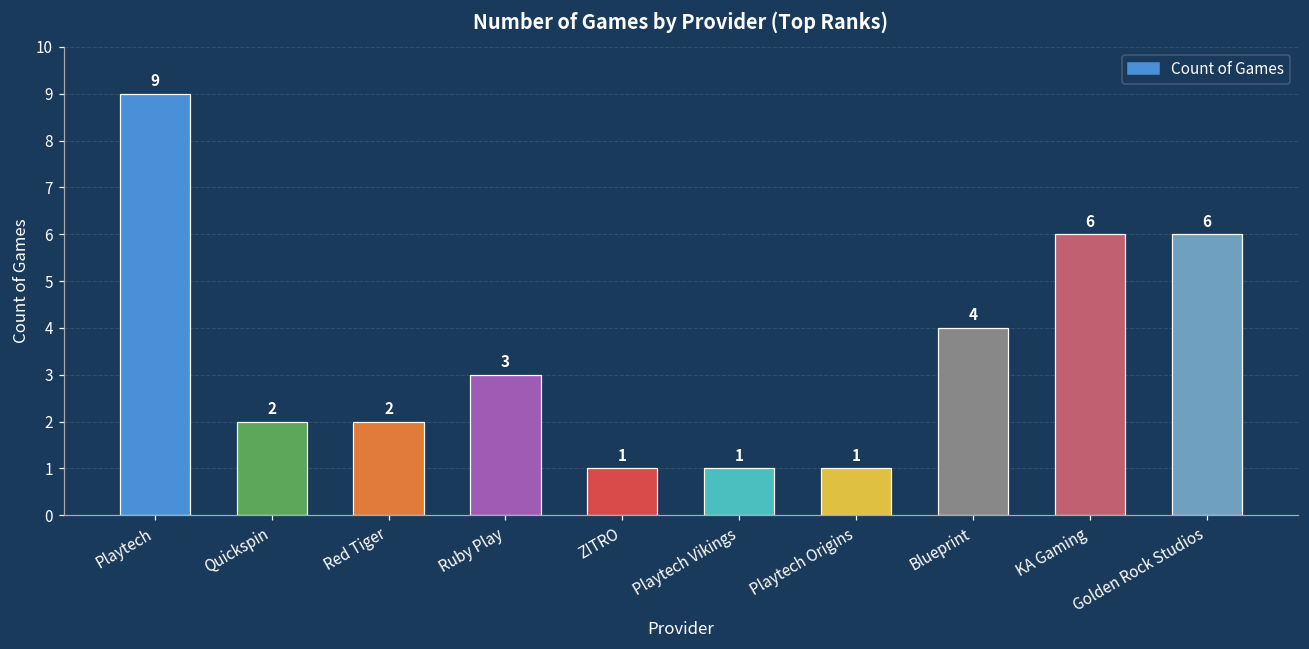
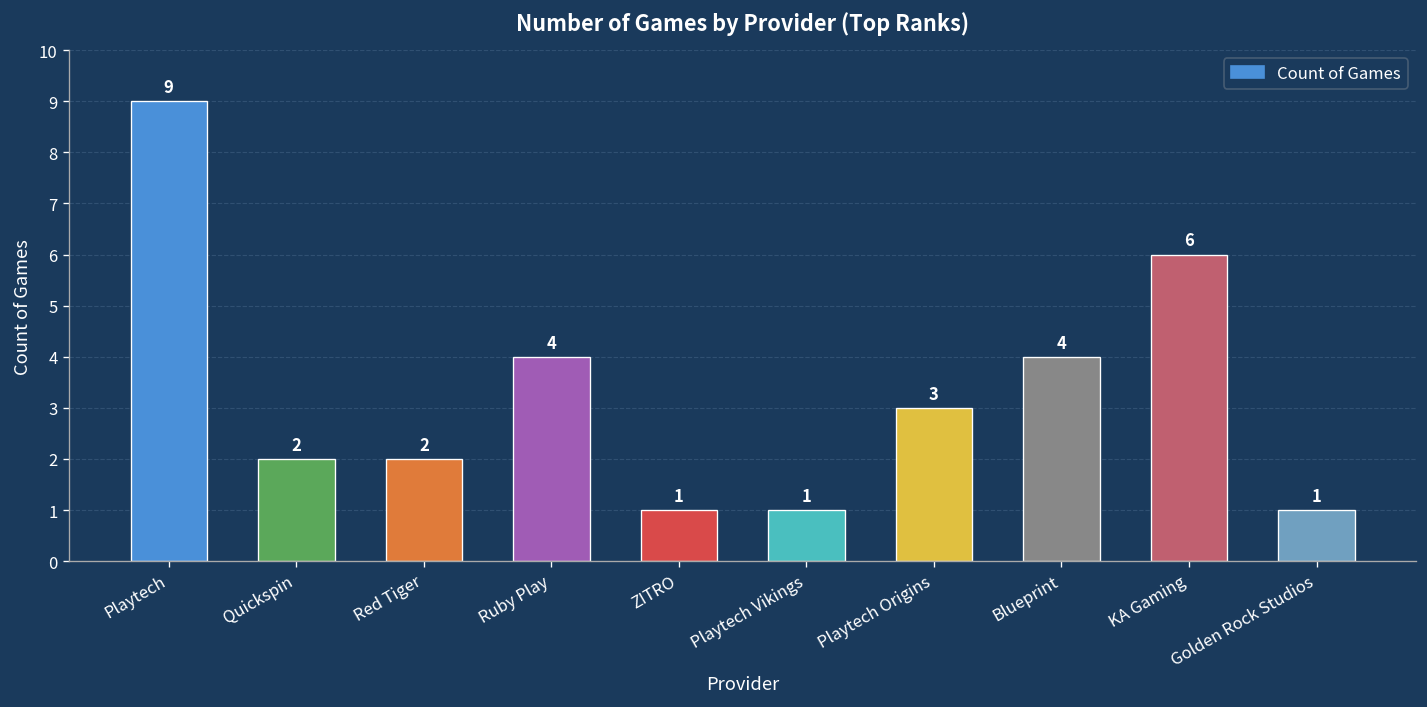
  {
    "Playtech": 9,
    "Quickspin": 2,
    "Red Tiger": 2,
-   "Ruby Play": 3,
+   "Ruby Play": 4,
    "ZITRO": 1,
    "Playtech Vikings": 1,
-   "Playtech Origins": 1,
+   "Playtech Origins": 3,
    "Blueprint": 4,
    "KA Gaming": 6,
-   "Golden Rock Studios": 6
+   "Golden Rock Studios": 1
  }
